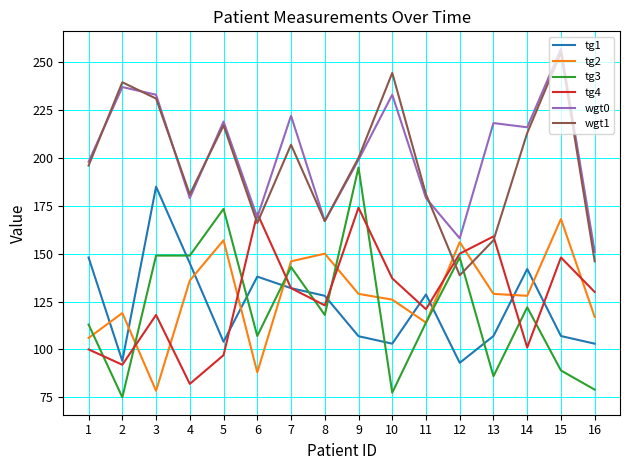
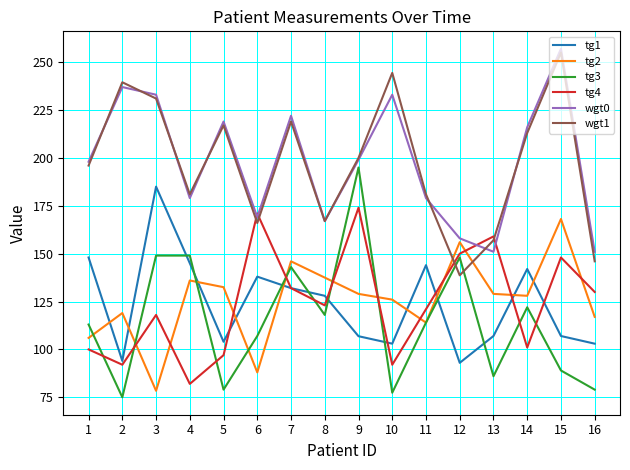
  {
    "tg1": {
      "1": 148,
      "2": 94,
      "3": 185,
      "4": 145,
      "5": 104,
      "6": 138,
      "8": 128,
      "9": 107,
      "10": 103,
-     "11": 129,
+     "11": 144,
      "12": 93,
      "13": 107,
      "14": 142,
      "15": 107,
      "16": 103
    },
    "tg2": {
      "1": 106,
      "2": 119,
      "3": 78,
      "4": 136,
-     "5": 157,
+     "5": 133,
      "6": 88,
      "7": 146,
-     "8": 150,
+     "8": 138,
      "9": 129,
      "10": 126,
      "12": 156,
      "13": 129,
      "14": 128,
      "15": 168,
      "16": 117
    },
    "tg3": {
      "1": 113,
      "2": 75,
      "3": 149,
      "4": 149,
-     "5": 173,
+     "5": 79,
      "6": 107,
      "7": 143,
      "8": 118,
      "9": 195,
      "10": 77,
      "12": 148,
      "13": 86,
      "14": 122,
      "15": 89,
      "16": 79
    },
    "tg4": {
      "1": 100,
      "2": 92,
      "3": 118,
      "4": 82,
      "5": 97,
      "6": 171,
      "8": 123,
      "9": 174,
-     "10": 137,
+     "10": 92,
      "11": 121,
      "12": 150,
      "13": 159,
      "14": 101,
      "15": 148,
      "16": 130
    },
    "wgt0": {
      "1": 198,
      "2": 237,
      "3": 233,
      "4": 179,
      "5": 219,
      "6": 169,
      "7": 222,
      "10": 233,
      "11": 179,
      "12": 158,
-     "13": 218,
+     "13": 151,
      "14": 216,
      "16": 151
    },
    "wgt1": {
      "1": 196,
      "2": 240,
      "3": 231,
      "4": 181,
      "5": 217,
      "6": 166,
-     "7": 207,
+     "7": 219,
      "10": 244,
      "11": 181,
      "12": 139,
      "13": 157,
      "14": 213,
      "16": 146
    }
  }
